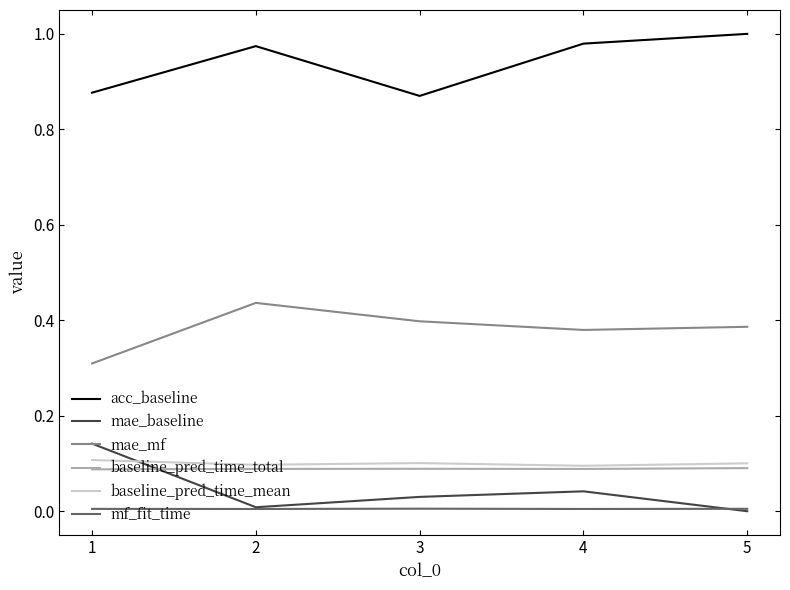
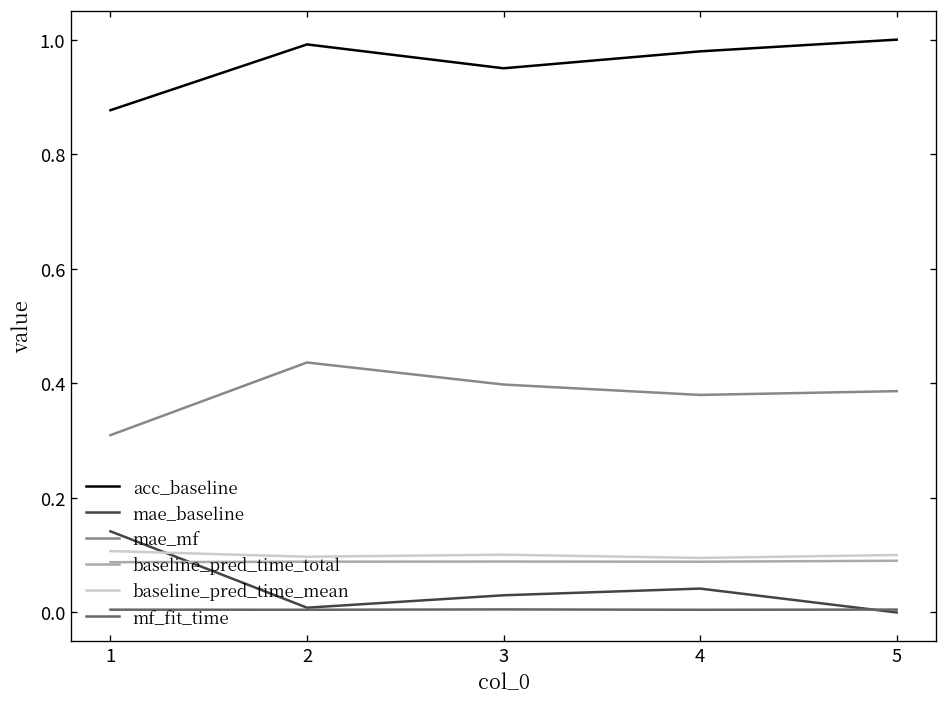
  {
    "acc_baseline": {
      "1": 0.88,
-     "2": 0.97,
-     "3": 0.87,
+     "2": 0.99,
+     "3": 0.95,
      "4": 0.98,
      "5": 1.00
    }
  }
